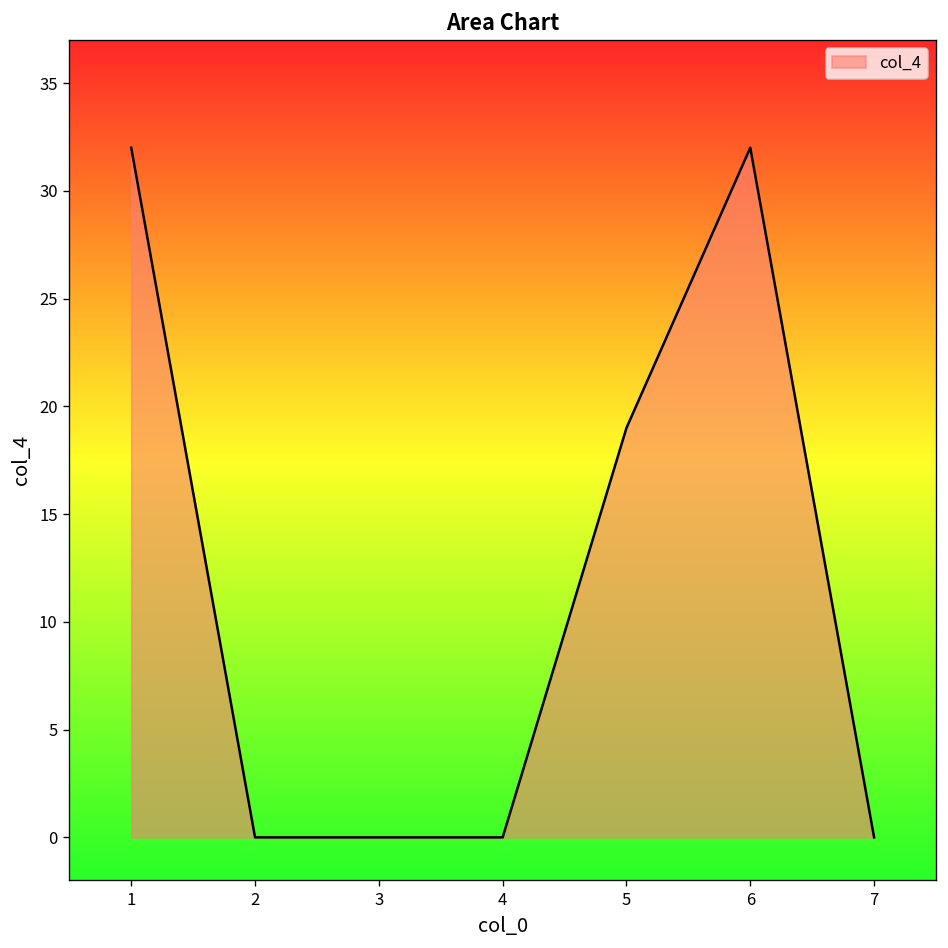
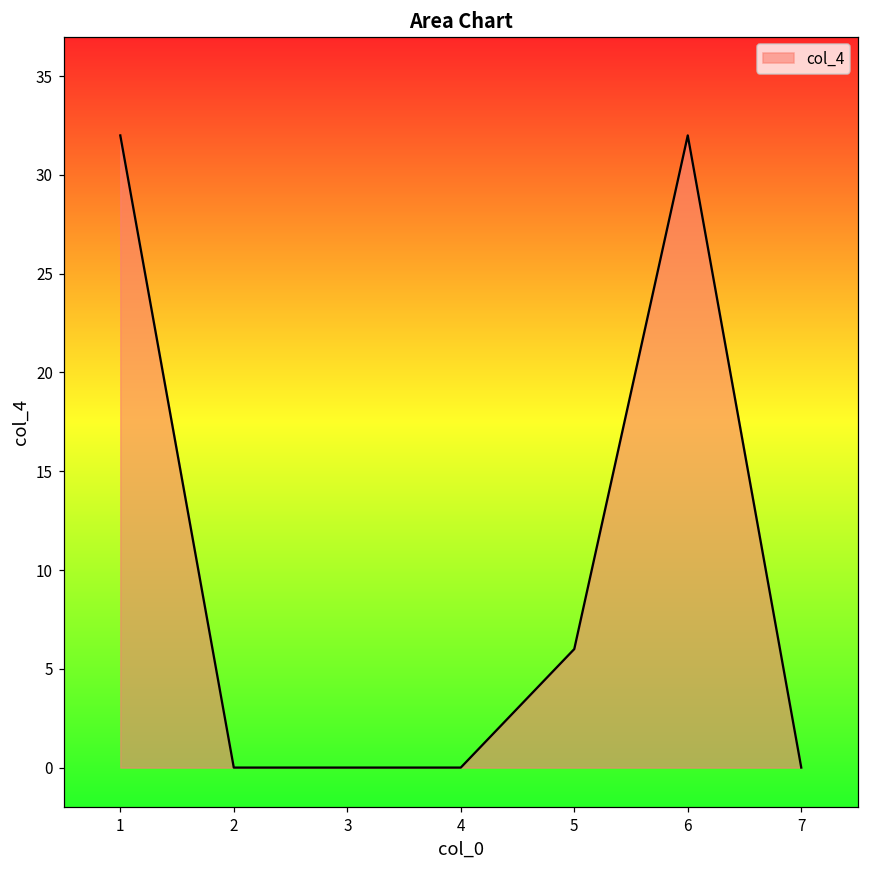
  {
    "1": 32,
    "2": 0,
    "3": 0,
    "4": 0,
-   "5": 19,
+   "5": 6,
    "6": 32,
    "7": 0
  }
